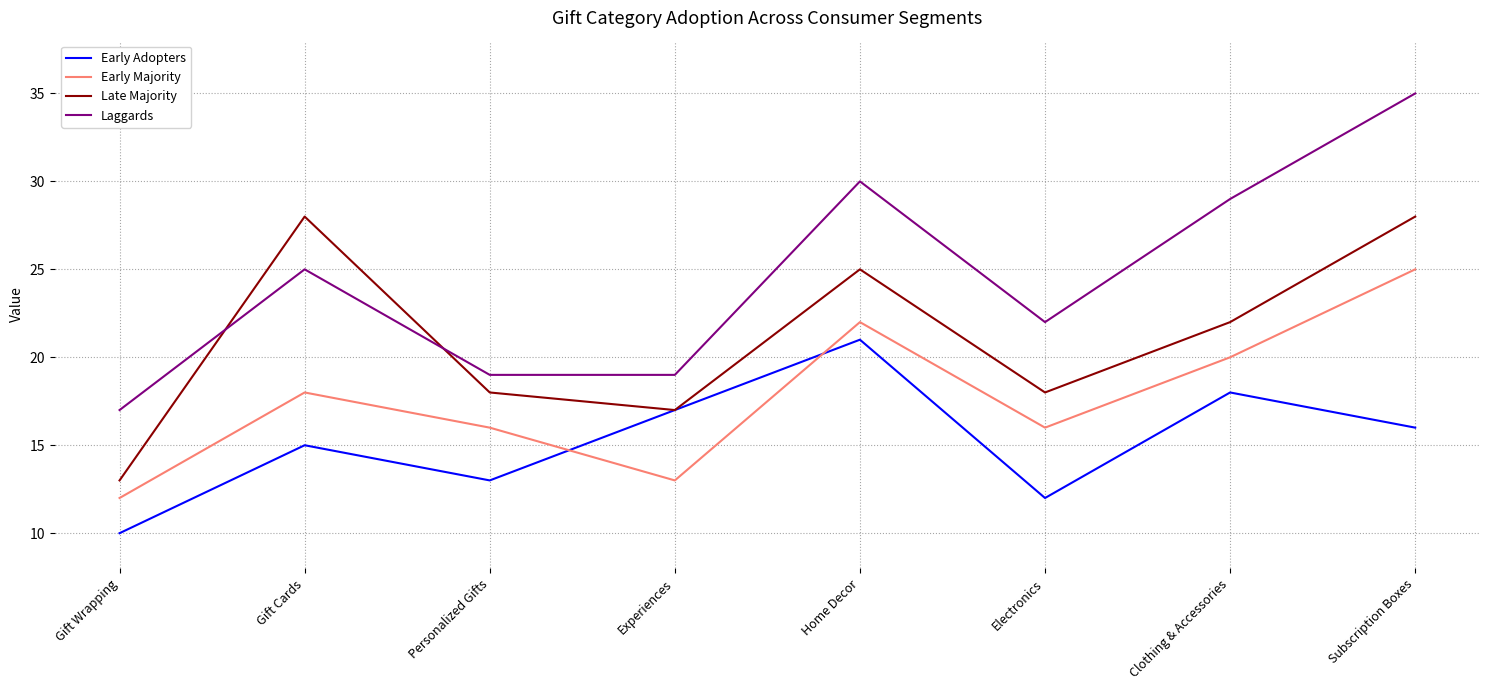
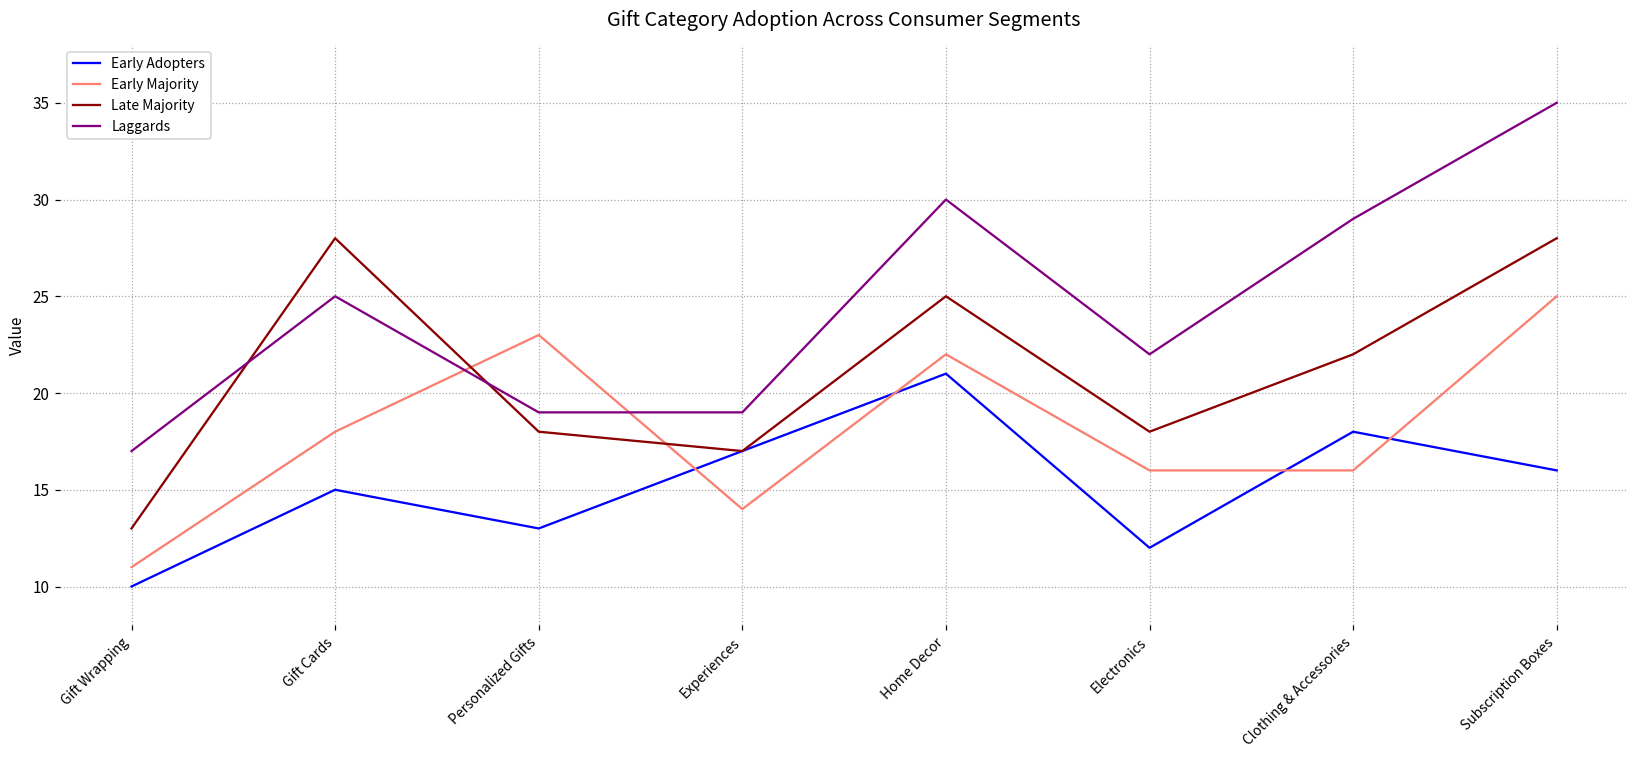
  {
    "Early Adopters": {
      "Gift Wrapping": 10,
      "Gift Cards": 15,
      "Personalized Gifts": 13,
      "Home Decor": 21,
      "Electronics": 12,
      "Clothing & Accessories": 18,
      "Subscription Boxes": 16
    },
    "Early Majority": {
-     "Gift Wrapping": 12,
+     "Gift Wrapping": 11,
      "Gift Cards": 18,
-     "Personalized Gifts": 16,
-     "Experiences": 13,
+     "Personalized Gifts": 23,
+     "Experiences": 14,
      "Home Decor": 22,
      "Electronics": 16,
-     "Clothing & Accessories": 20,
+     "Clothing & Accessories": 16,
      "Subscription Boxes": 25
    },
    "Late Majority": {
      "Gift Wrapping": 13,
      "Gift Cards": 28,
      "Personalized Gifts": 18,
      "Home Decor": 25,
      "Electronics": 18,
      "Clothing & Accessories": 22,
      "Subscription Boxes": 28
    },
    "Laggards": {
      "Gift Wrapping": 17,
      "Gift Cards": 25,
      "Personalized Gifts": 19,
      "Experiences": 19,
      "Home Decor": 30,
      "Electronics": 22,
      "Clothing & Accessories": 29,
      "Subscription Boxes": 35
    }
  }
